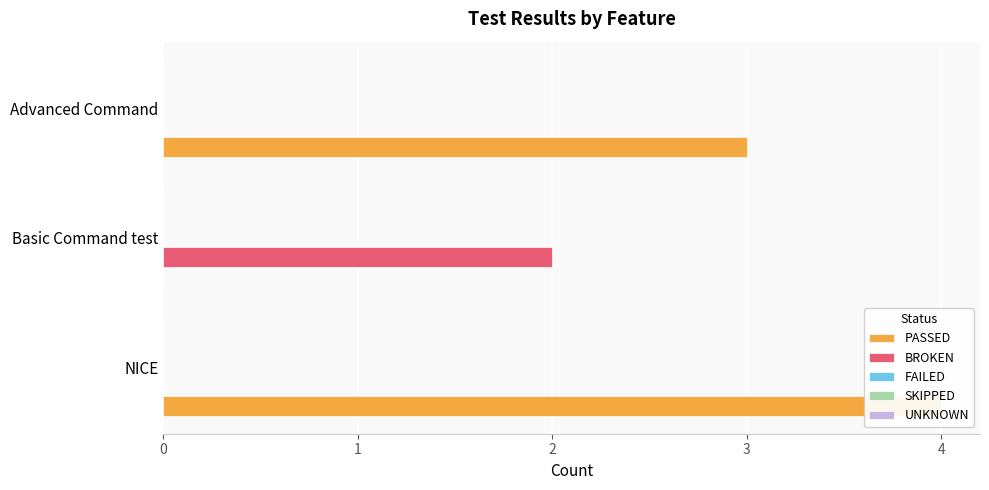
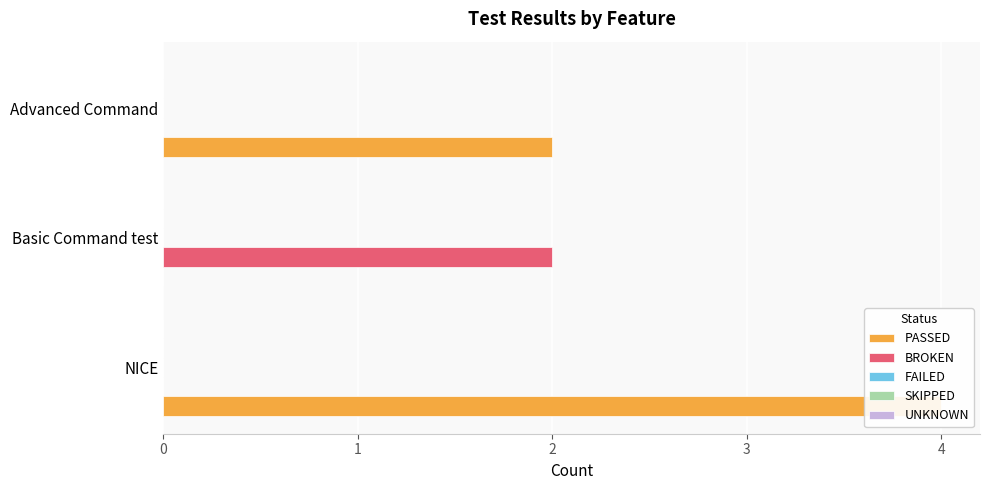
  {
    "PASSED": {
-     "Advanced Command": 3,
+     "Advanced Command": 2,
      "Basic Command test": 0
    },
    "BROKEN": {
      "Advanced Command": 0,
      "Basic Command test": 2,
      "NICE": 0
    },
    "FAILED": {
      "Advanced Command": 0,
      "Basic Command test": 0,
      "NICE": 0
    },
    "SKIPPED": {
      "Advanced Command": 0,
      "Basic Command test": 0,
      "NICE": 0
    },
    "UNKNOWN": {
      "Advanced Command": 0,
      "Basic Command test": 0,
      "NICE": 0
    }
  }
